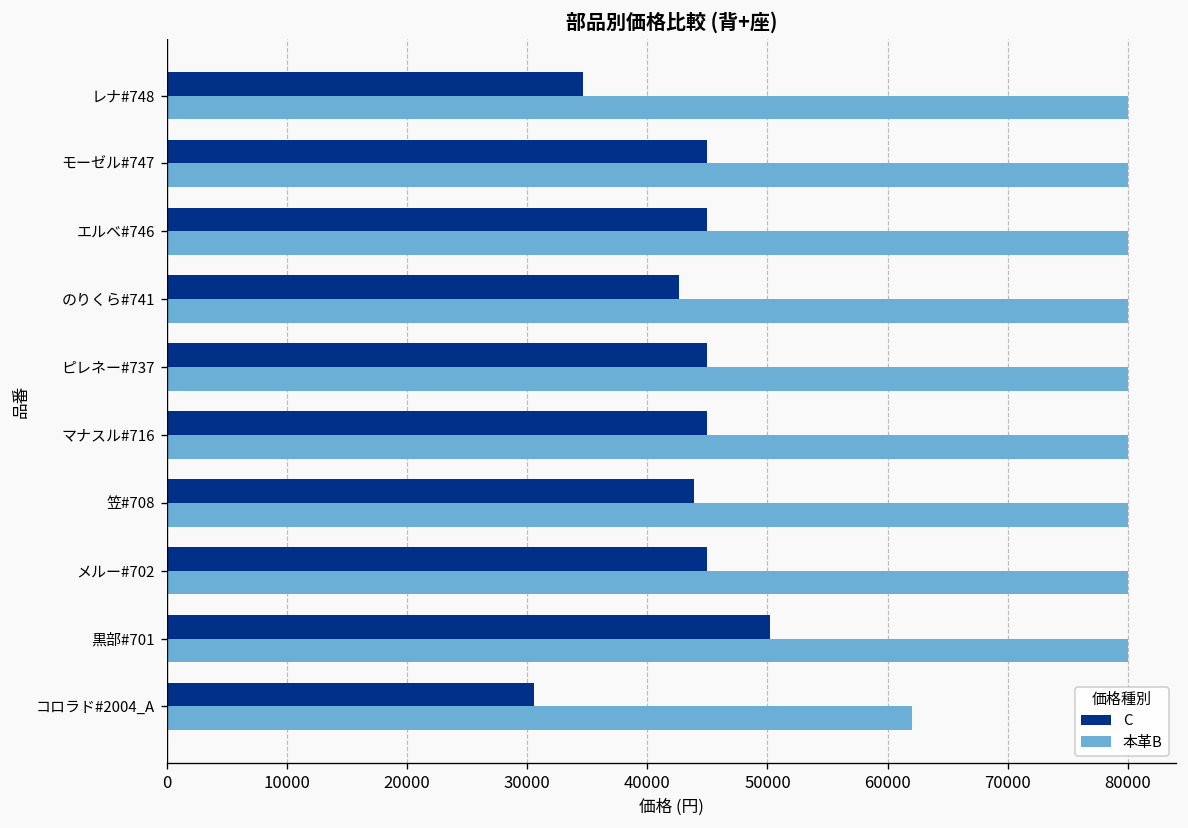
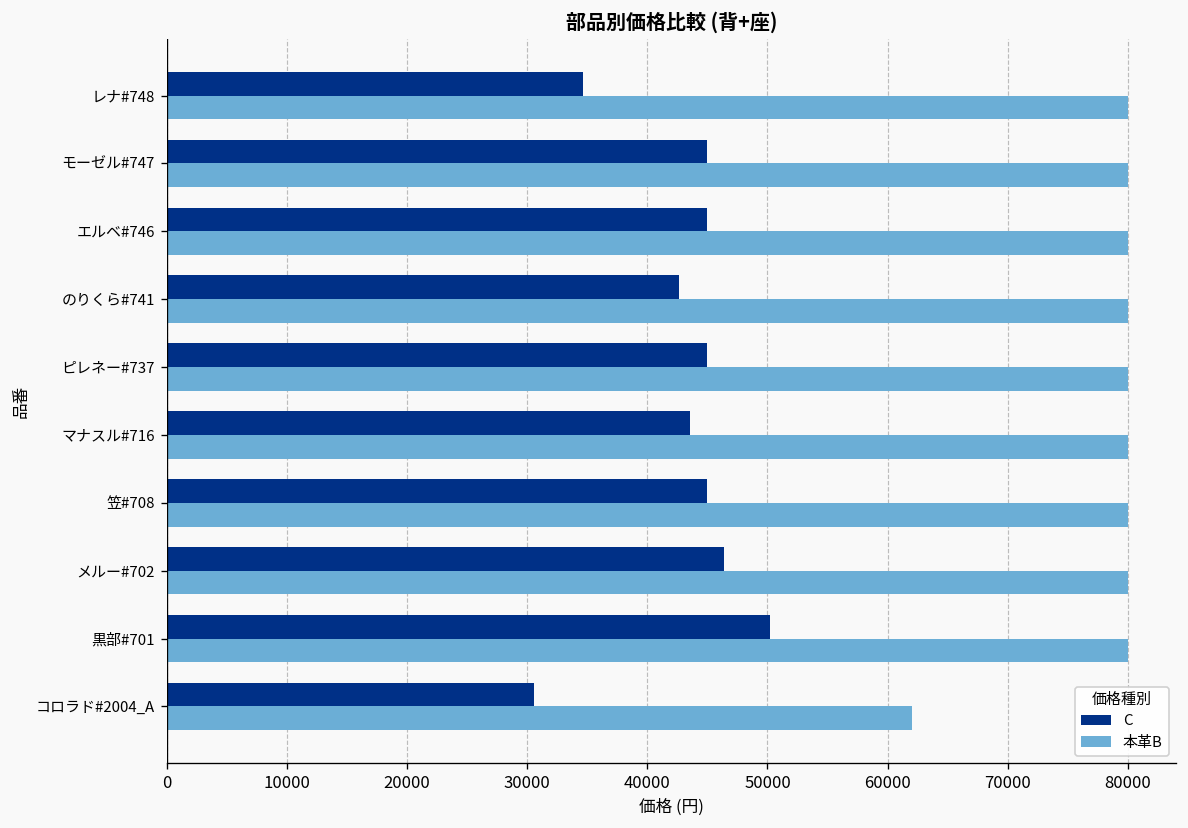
  {
    "C": {
      "レナ#748": 34600,
      "モーゼル#747": 45000,
      "エルベ#746": 45000,
      "のりくら#741": 42700,
      "ピレネー#737": 45000,
-     "マナスル#716": 45000,
-     "笠#708": 43900,
-     "メルー#702": 45000,
+     "マナスル#716": 43600,
+     "笠#708": 45000,
+     "メルー#702": 46400,
      "黒部#701": 50200,
      "コロラド#2004_A": 30500
    },
    "本革B": {
      "レナ#748": 80000,
      "モーゼル#747": 80000,
      "エルベ#746": 80000,
      "のりくら#741": 80000,
      "ピレネー#737": 80000,
      "マナスル#716": 80000,
      "笠#708": 80000,
      "メルー#702": 80000,
      "黒部#701": 80000,
      "コロラド#2004_A": 62000
    }
  }
